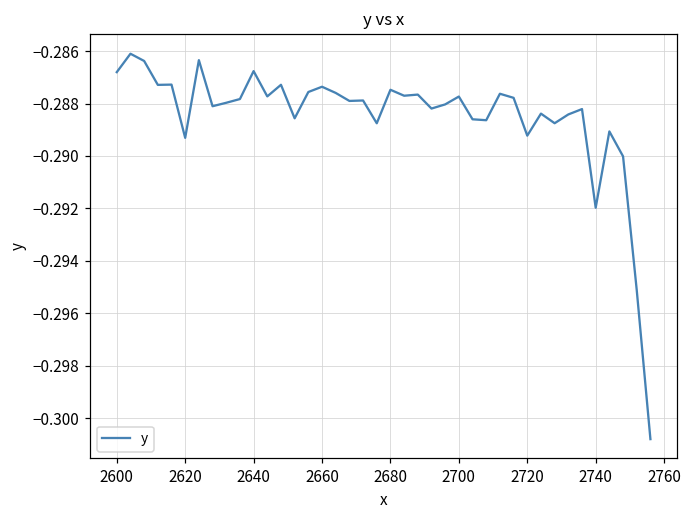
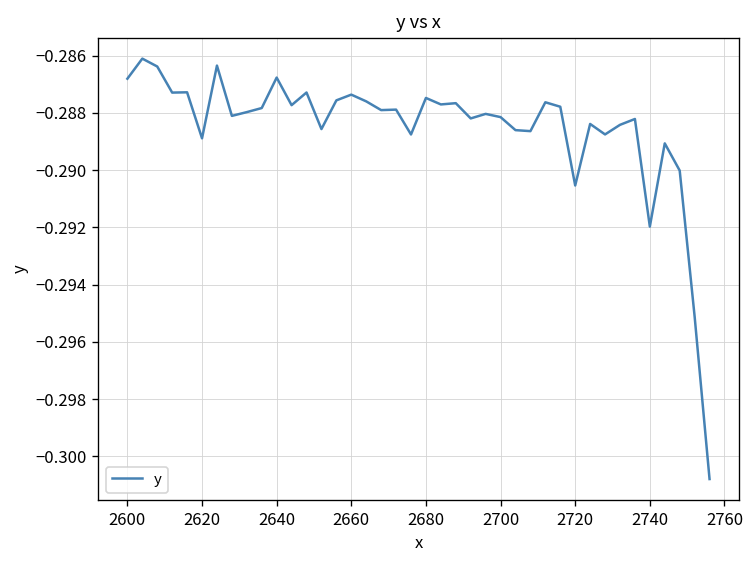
  {
    "2600": -0.2868,
-   "2620": -0.2893,
+   "2620": -0.2889,
    "2640": -0.2868,
    "2660": -0.2874,
    "2680": -0.2875,
-   "2700": -0.2877,
-   "2720": -0.2892,
+   "2700": -0.2881,
+   "2720": -0.2905,
    "2740": -0.2920
  }
